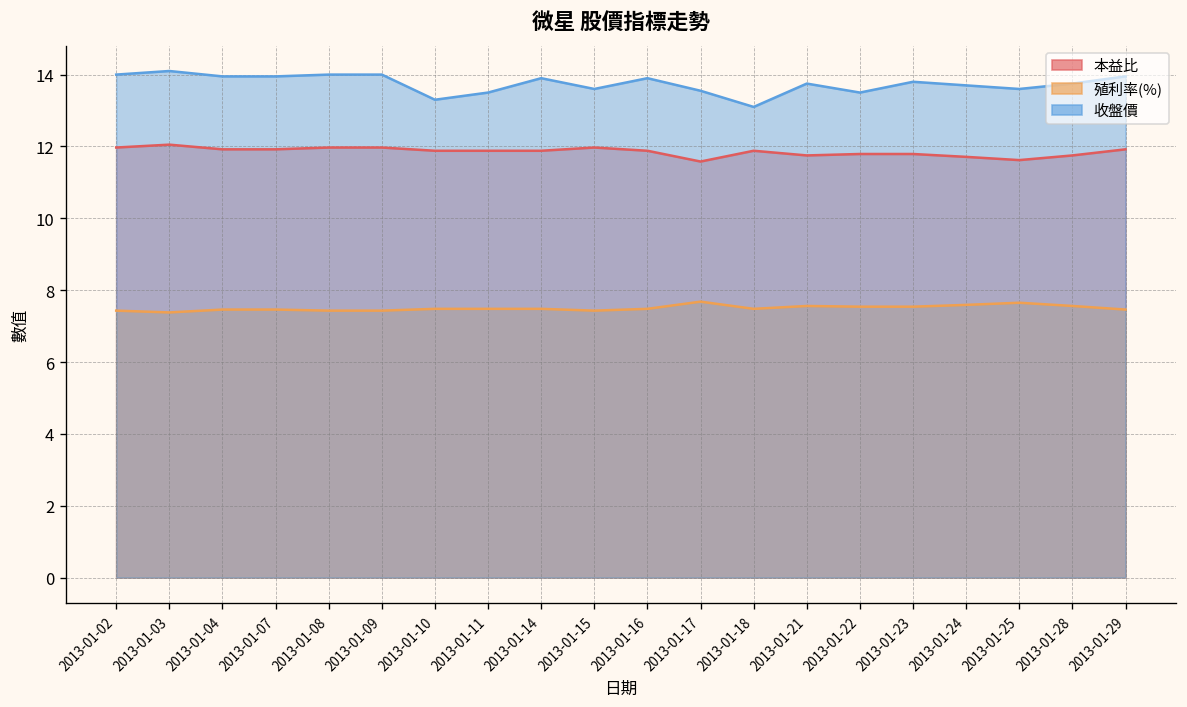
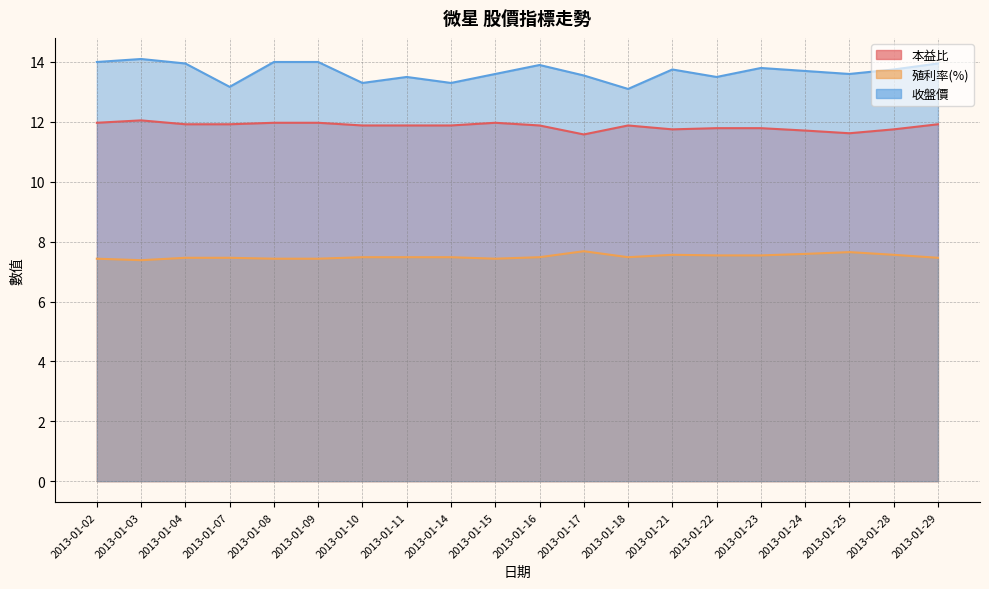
  {
    "收盤價": {
      "2013-01-02": 14.0,
      "2013-01-03": 14.1,
      "2013-01-04": 14.0,
-     "2013-01-07": 14.0,
+     "2013-01-07": 13.2,
      "2013-01-08": 14.0,
      "2013-01-09": 14.0,
      "2013-01-10": 13.3,
      "2013-01-11": 13.5,
-     "2013-01-14": 13.9,
+     "2013-01-14": 13.3,
      "2013-01-15": 13.6,
      "2013-01-16": 13.9,
      "2013-01-17": 13.6,
      "2013-01-18": 13.1,
      "2013-01-21": 13.8,
      "2013-01-22": 13.5,
      "2013-01-23": 13.8,
      "2013-01-24": 13.7,
      "2013-01-25": 13.6
    }
  }
